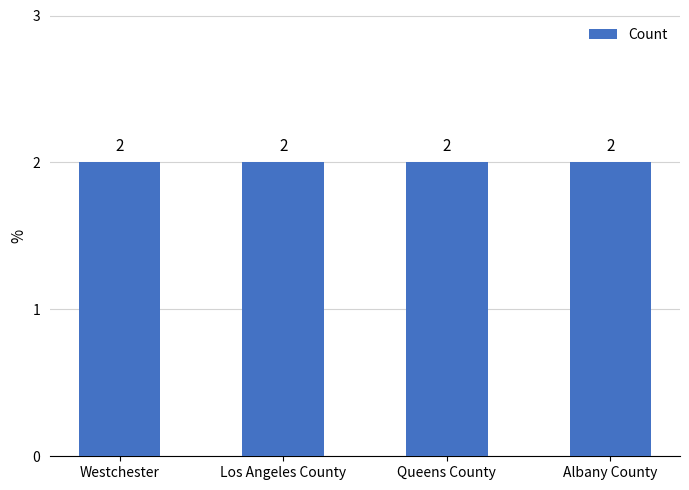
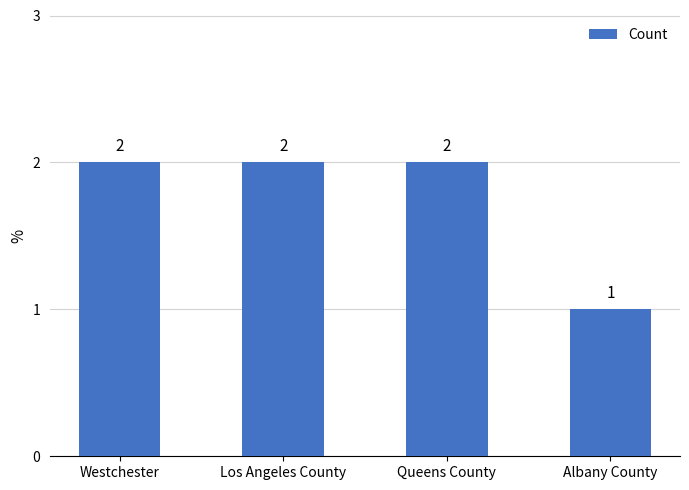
  {
    "Westchester": 2,
    "Los Angeles County": 2,
    "Queens County": 2,
-   "Albany County": 2
+   "Albany County": 1
  }
